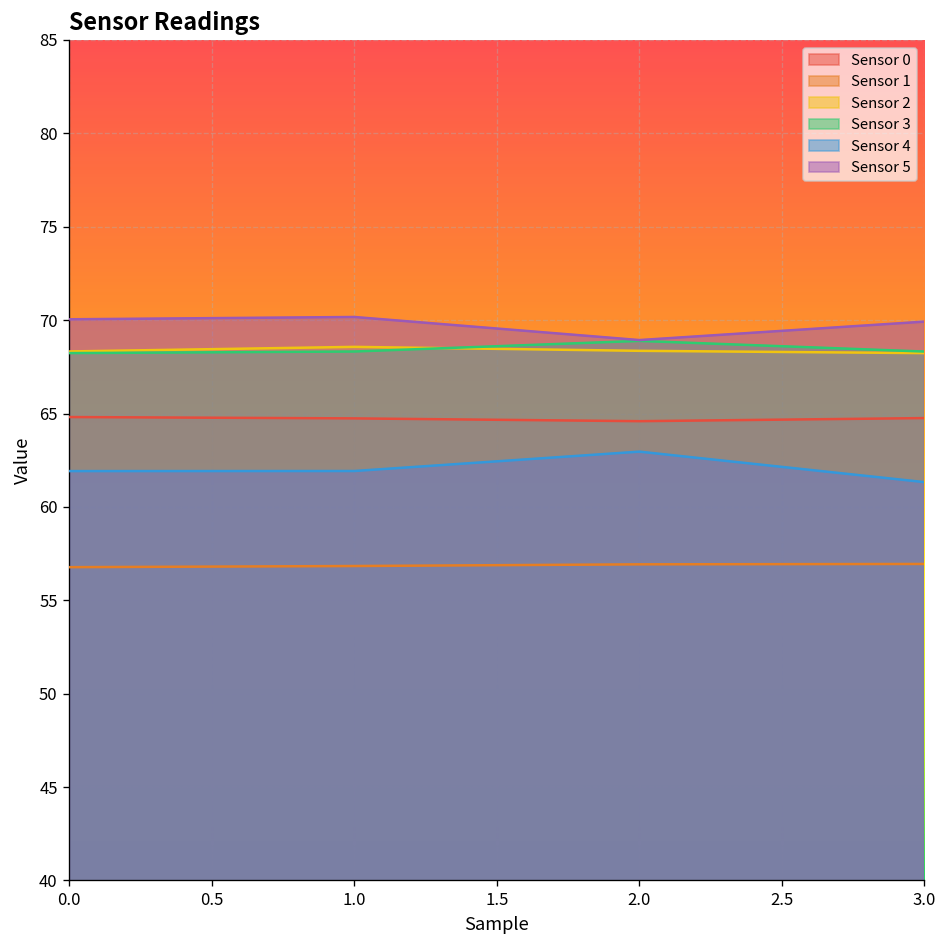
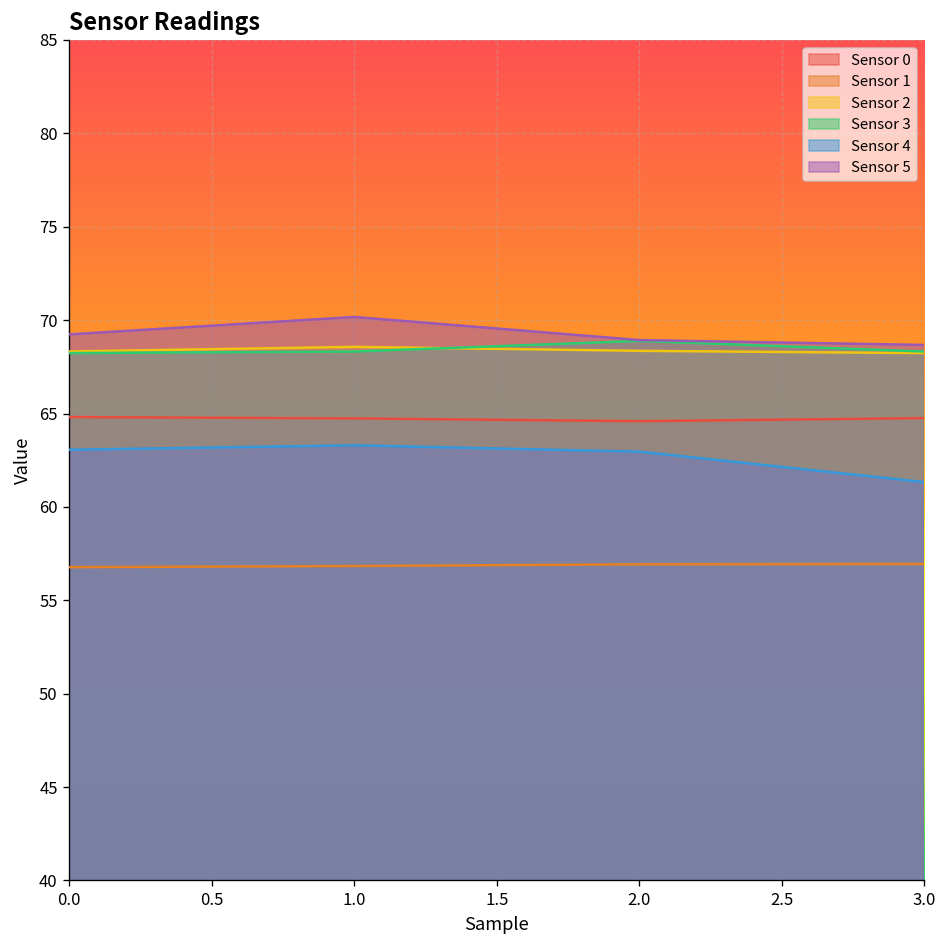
  {
    "Sensor 3": {
      "1.0": 68.3
    },
    "Sensor 4": {
-     "0.0": 61.9,
-     "1.0": 61.9,
+     "0.0": 63.1,
+     "1.0": 63.3,
      "2.0": 63.0,
      "3.0": 61.3
    },
    "Sensor 5": {
-     "0.0": 70.0,
+     "0.0": 69.2,
      "1.0": 70.2,
-     "3.0": 69.9
+     "3.0": 68.7
    }
  }
